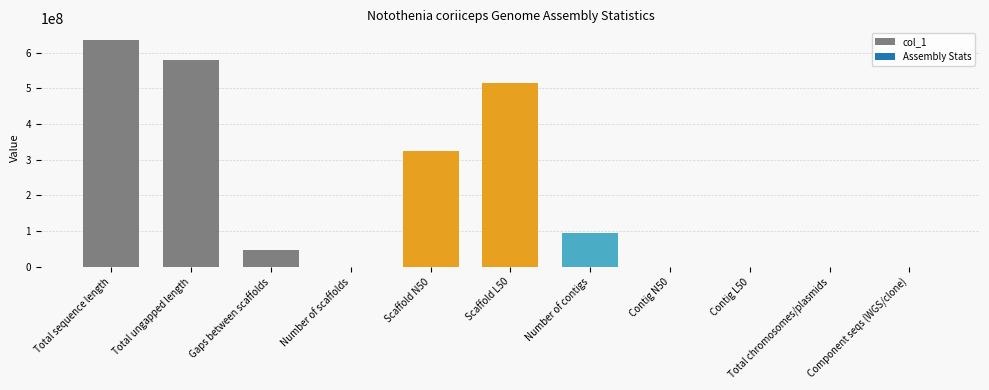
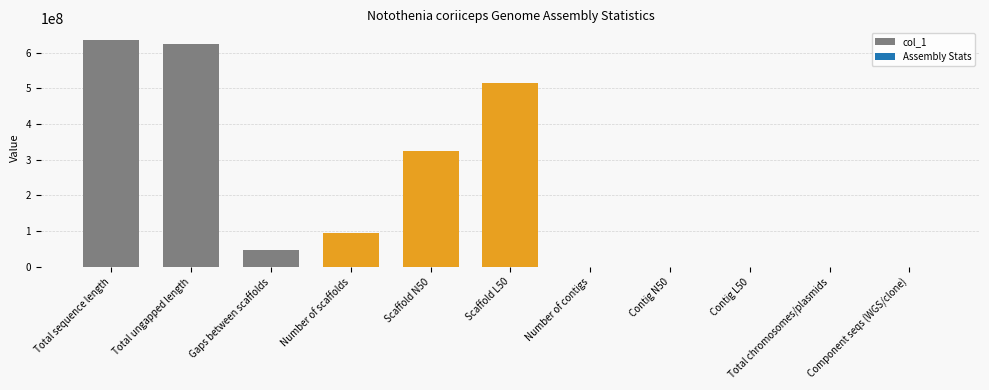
  {
    "Total sequence length": 640000000,
-   "Total ungapped length": 580000000,
+   "Total ungapped length": 620000000,
    "Gaps between scaffolds": 50000000,
-   "Number of scaffolds": 0,
+   "Number of scaffolds": 90000000,
    "Scaffold N50": 330000000,
    "Scaffold L50": 510000000,
-   "Number of contigs": 90000000
+   "Number of contigs": 0
  }
